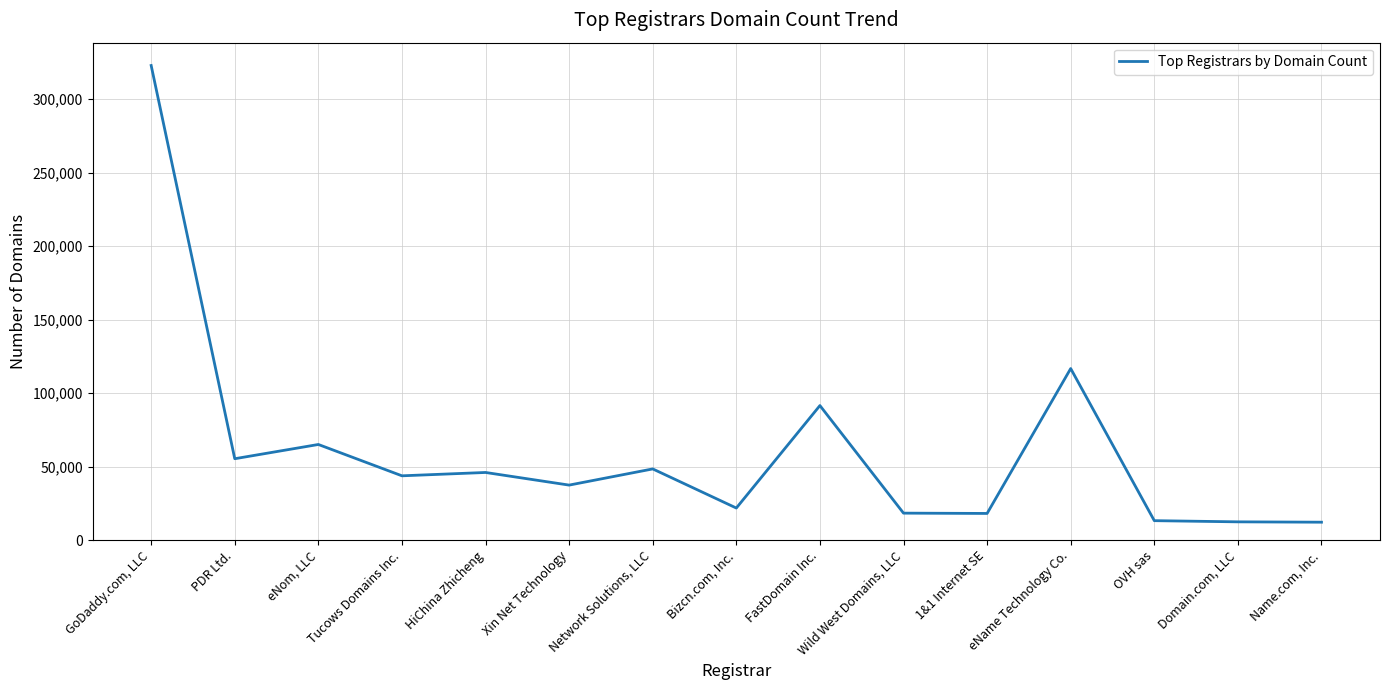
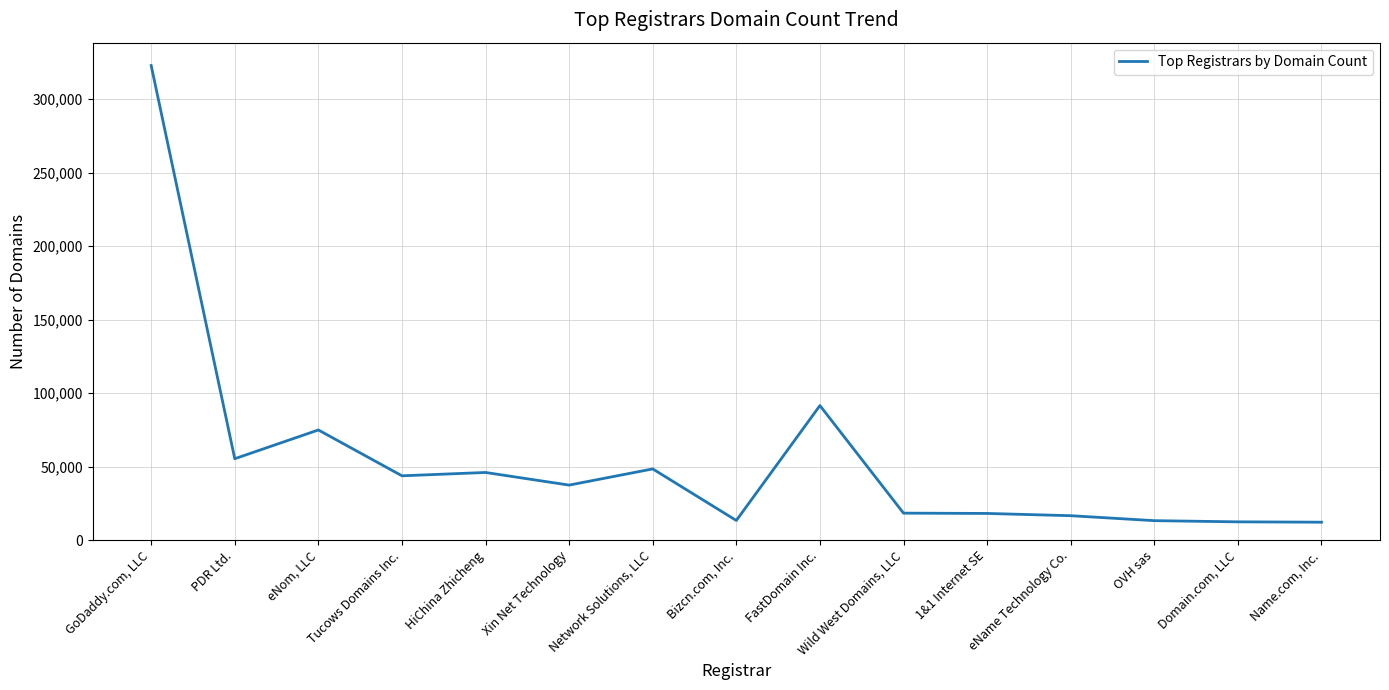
  {
    "GoDaddy.com, LLC": "323,000",
    "PDR Ltd.": "55,000",
-   "eNom, LLC": "65,000",
+   "eNom, LLC": "75,000",
    "Tucows Domains Inc.": "44,000",
    "HiChina Zhicheng": "46,000",
    "Xin Net Technology": "37,000",
    "Network Solutions, LLC": "48,000",
-   "Bizcn.com, Inc.": "22,000",
+   "Bizcn.com, Inc.": "13,000",
    "FastDomain Inc.": "92,000",
    "Wild West Domains, LLC": "18,000",
    "1&1 Internet SE": "18,000",
-   "eName Technology Co.": "117,000",
+   "eName Technology Co.": "17,000",
    "OVH sas": "13,000",
    "Domain.com, LLC": "12,000",
    "Name.com, Inc.": "12,000"
  }
